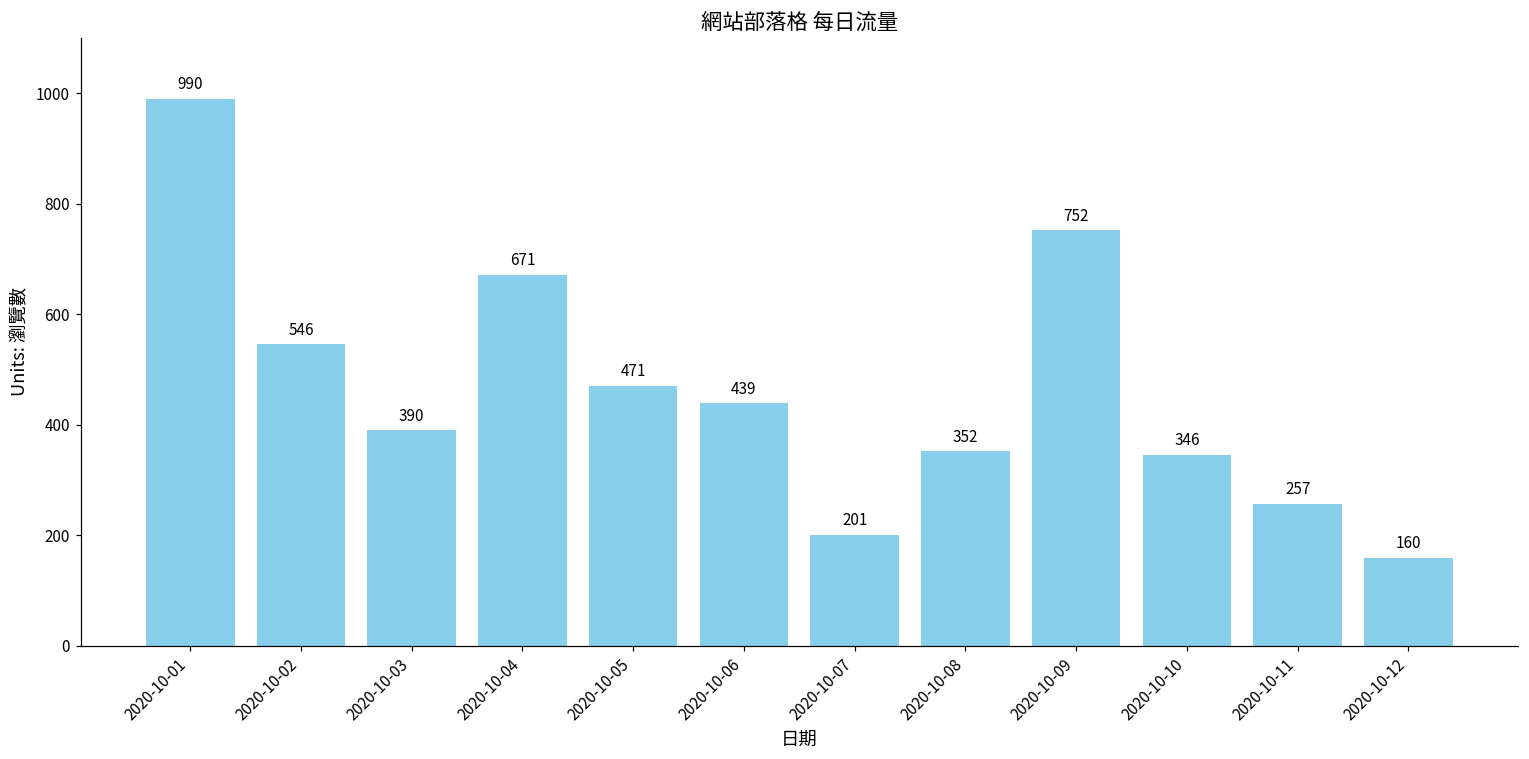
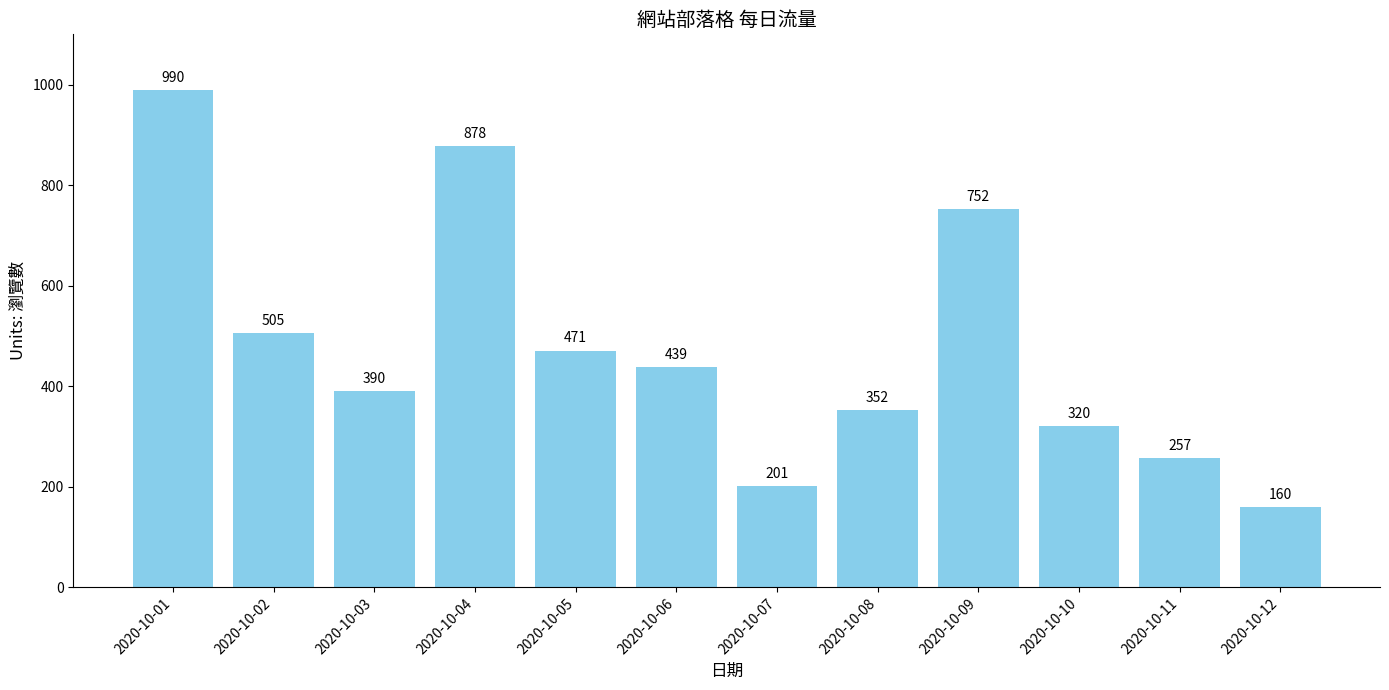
  {
    "2020-10-01": 990,
-   "2020-10-02": 546,
+   "2020-10-02": 505,
    "2020-10-03": 390,
-   "2020-10-04": 671,
+   "2020-10-04": 878,
    "2020-10-05": 471,
    "2020-10-06": 439,
    "2020-10-07": 201,
    "2020-10-08": 352,
    "2020-10-09": 752,
-   "2020-10-10": 346,
+   "2020-10-10": 320,
    "2020-10-11": 257,
    "2020-10-12": 160
  }
